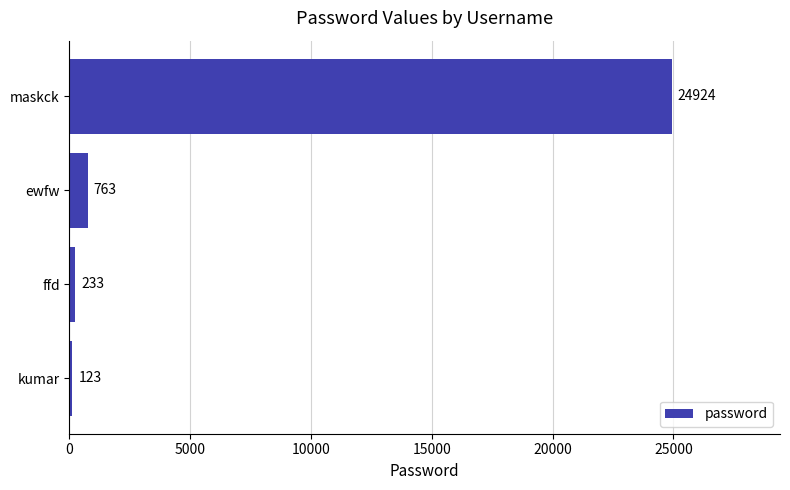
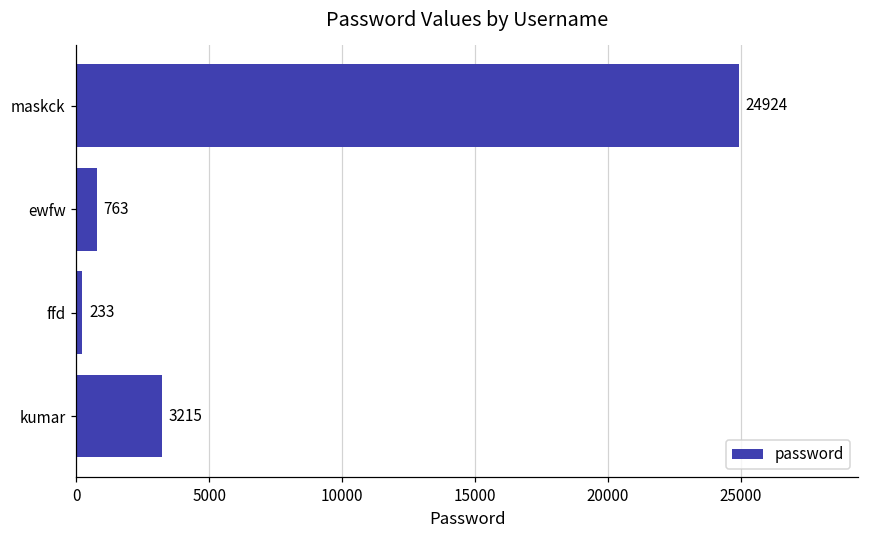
  {
    "maskck": 24924,
    "ewfw": 763,
    "ffd": 233,
-   "kumar": 123
+   "kumar": 3215
  }
